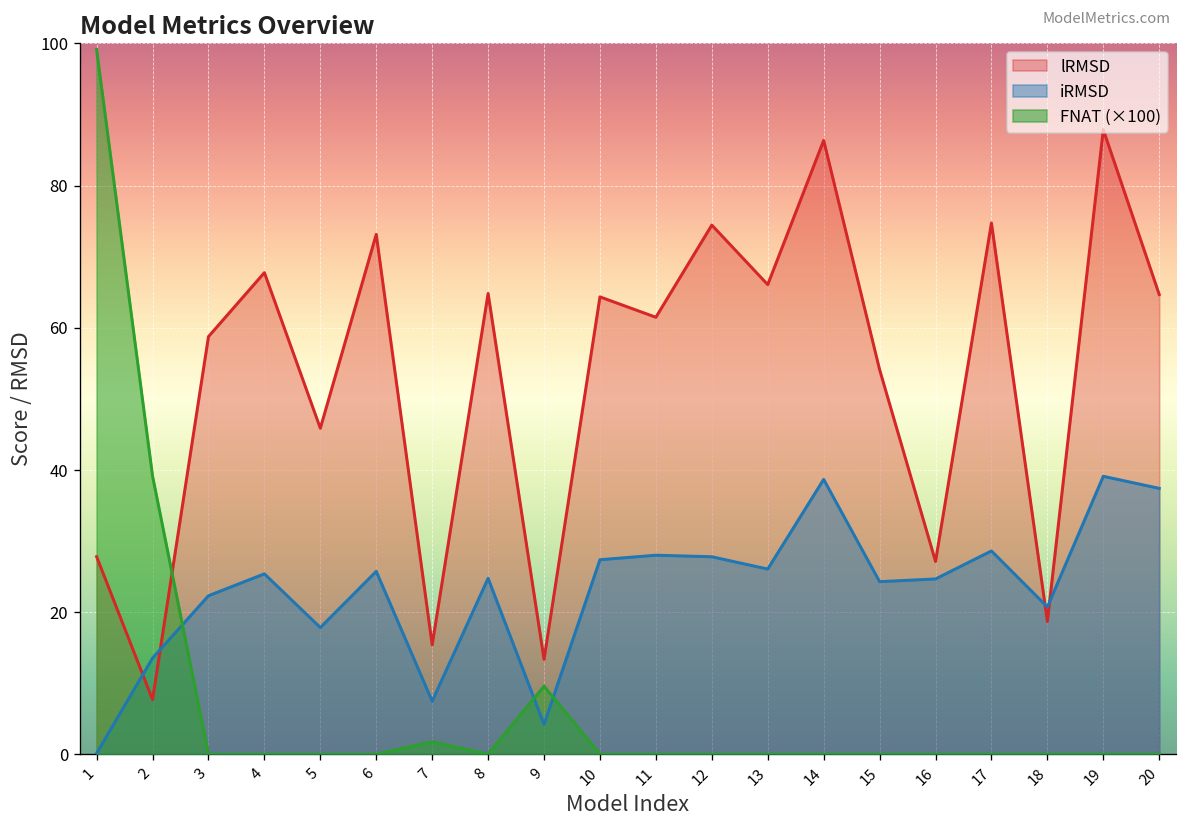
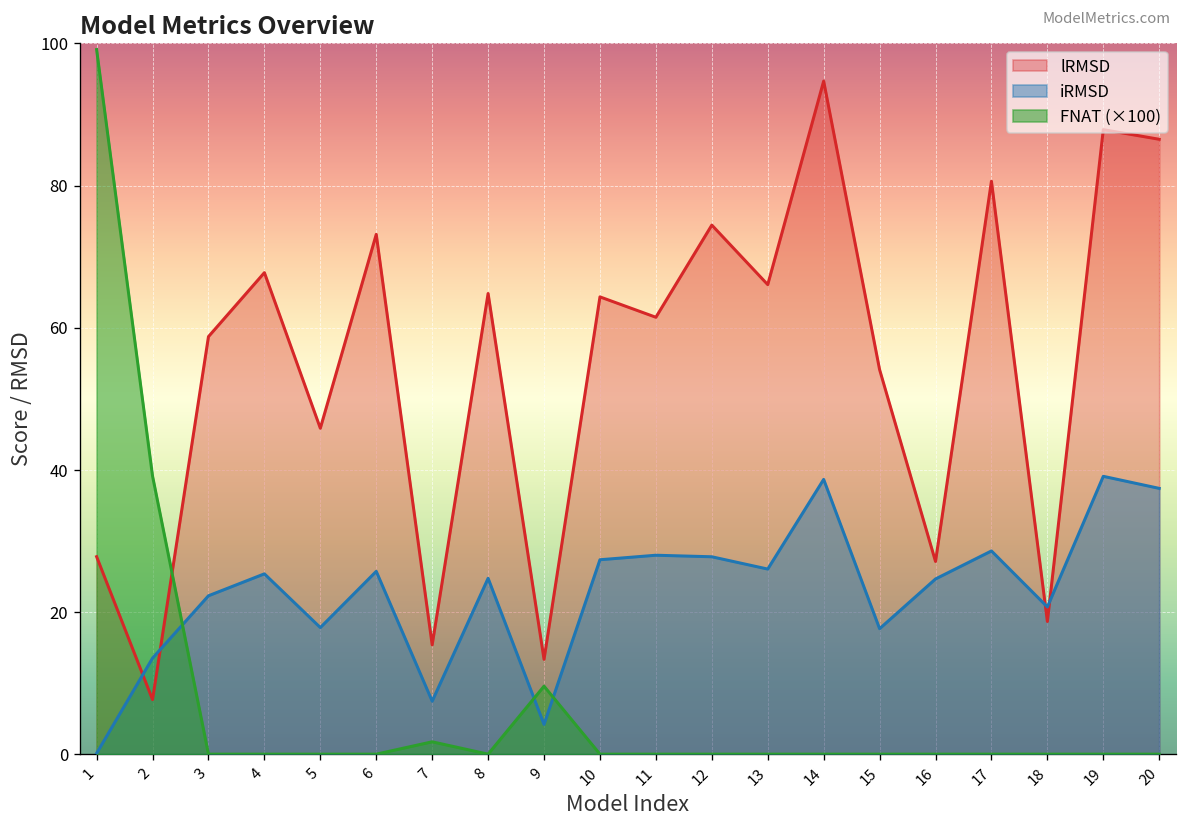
  {
    "lRMSD": {
      "1": 28,
      "2": 8,
      "3": 59,
      "4": 68,
      "5": 46,
      "6": 73,
      "7": 15,
      "8": 65,
      "9": 13,
      "10": 64,
      "11": 61,
      "12": 74,
      "13": 66,
-     "14": 86,
+     "14": 95,
      "15": 54,
      "16": 27,
-     "17": 75,
+     "17": 81,
      "18": 19,
-     "20": 65
+     "20": 87
    },
    "iRMSD": {
      "1": 0,
      "2": 14,
      "3": 22,
      "4": 25,
      "5": 18,
      "6": 26,
      "7": 7,
      "8": 25,
      "9": 4,
      "10": 27,
      "11": 28,
      "12": 28,
      "13": 26,
      "14": 39,
-     "15": 24,
+     "15": 18,
      "16": 25,
      "17": 29,
      "18": 21,
      "19": 39,
      "20": 37
    },
    "FNAT (×100)": {
      "1": 99,
      "2": 39,
      "3": 0,
      "4": 0,
      "5": 0,
      "6": 0,
      "7": 2,
      "8": 0,
      "9": 10,
      "10": 0,
      "11": 0,
      "12": 0,
      "13": 0,
      "14": 0,
      "15": 0,
      "16": 0,
      "17": 0,
      "18": 0,
      "19": 0,
      "20": 0
    }
  }
